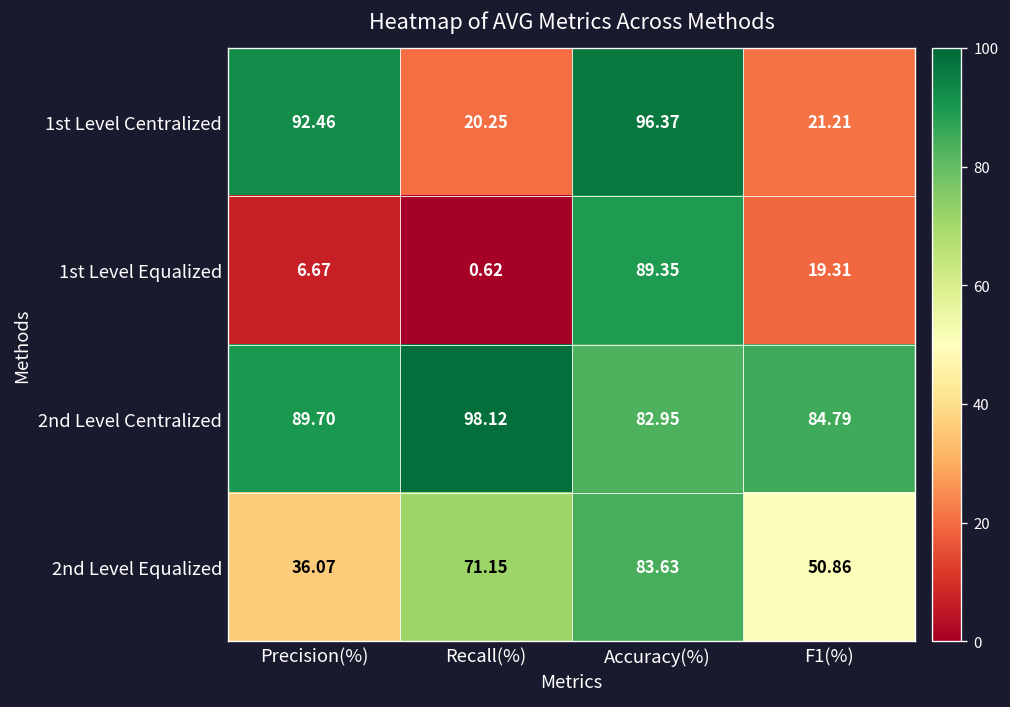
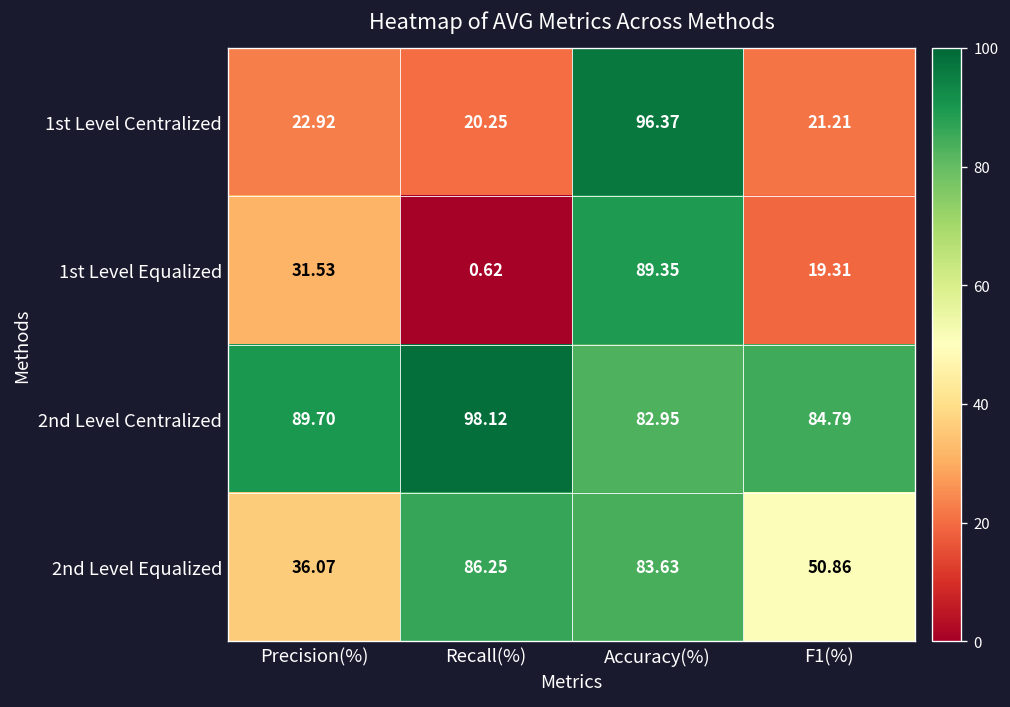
  {
    "1st Level Centralized": {
-     "Precision(%)": 92.46,
+     "Precision(%)": 22.92,
      "Recall(%)": 20.25,
      "Accuracy(%)": 96.37,
      "F1(%)": 21.21
    },
    "1st Level Equalized": {
-     "Precision(%)": 6.67,
+     "Precision(%)": 31.53,
      "Recall(%)": 0.62,
      "Accuracy(%)": 89.35,
      "F1(%)": 19.31
    },
    "2nd Level Centralized": {
      "Precision(%)": 89.70,
      "Recall(%)": 98.12,
      "Accuracy(%)": 82.95,
      "F1(%)": 84.79
    },
    "2nd Level Equalized": {
      "Precision(%)": 36.07,
-     "Recall(%)": 71.15,
+     "Recall(%)": 86.25,
      "Accuracy(%)": 83.63,
      "F1(%)": 50.86
    }
  }
